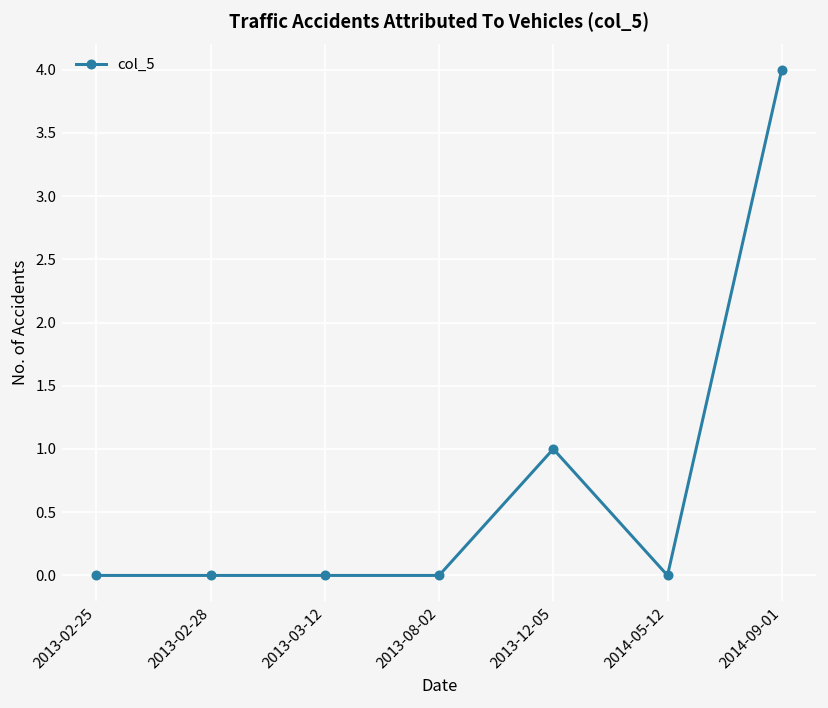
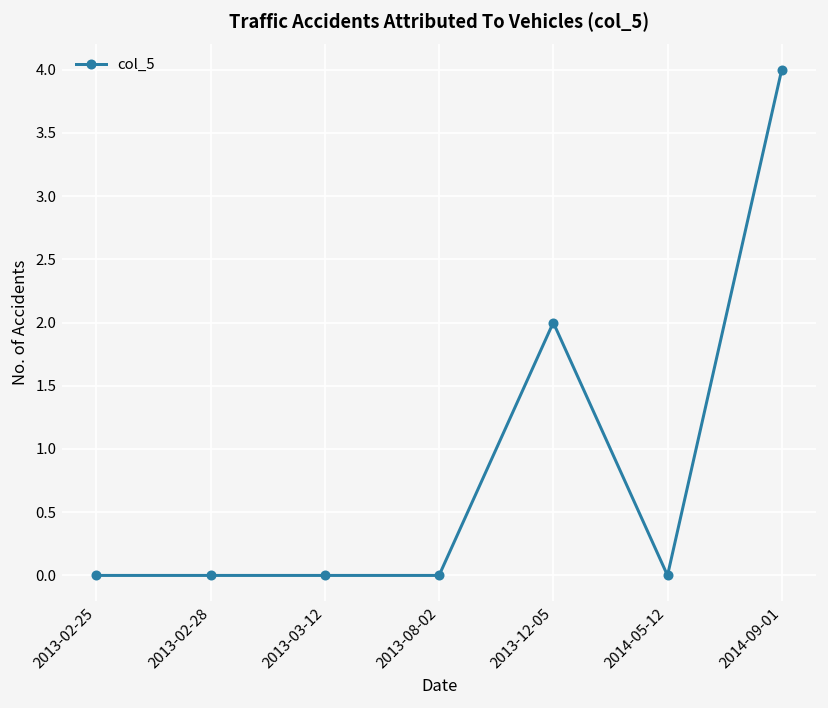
  {
    "2013-02-25": 0,
    "2013-02-28": 0,
    "2013-03-12": 0,
    "2013-08-02": 0,
-   "2013-12-05": 1,
+   "2013-12-05": 2,
    "2014-05-12": 0,
    "2014-09-01": 4
  }
